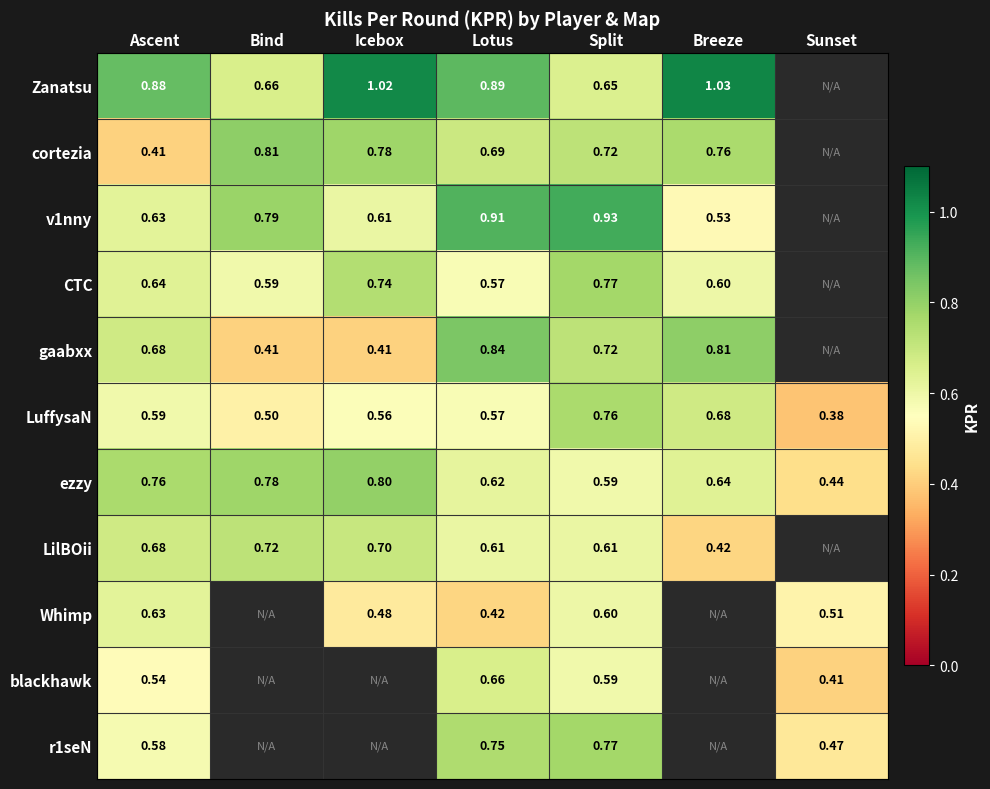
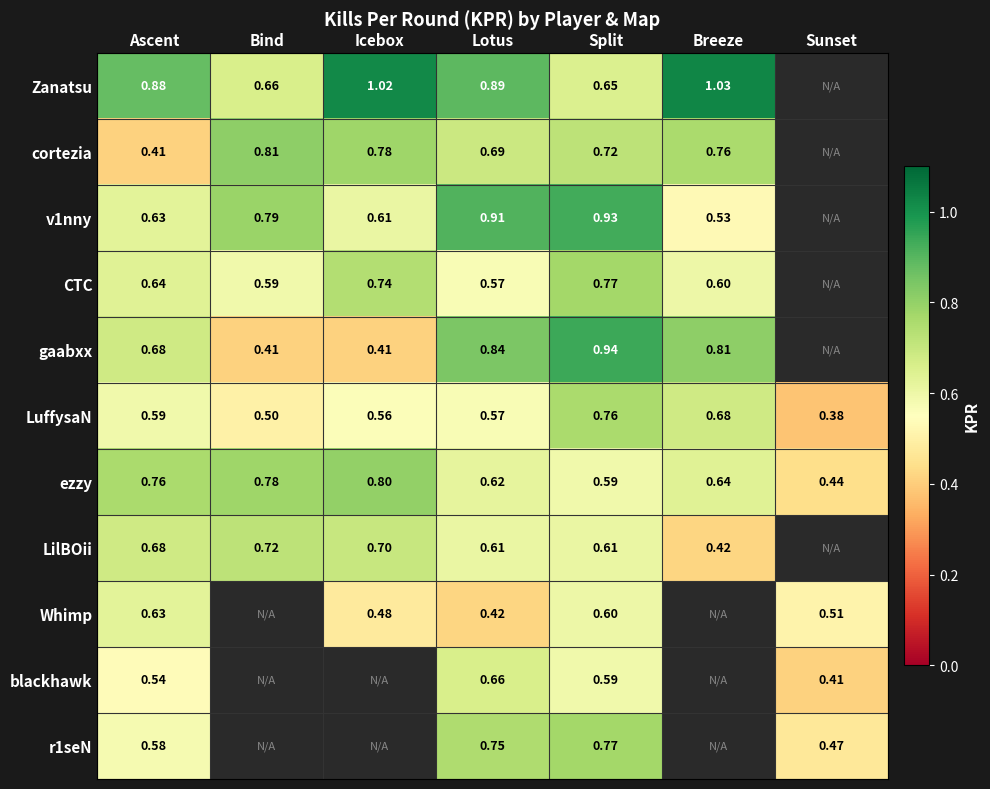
  {
    "Zanatsu": {
      "Ascent": 0.88,
      "Bind": 0.66,
      "Icebox": 1.02,
      "Lotus": 0.89,
      "Split": 0.65,
      "Breeze": 1.03
    },
    "cortezia": {
      "Ascent": 0.41,
      "Bind": 0.81,
      "Icebox": 0.78,
      "Lotus": 0.69,
      "Split": 0.72,
      "Breeze": 0.76
    },
    "v1nny": {
      "Ascent": 0.63,
      "Bind": 0.79,
      "Icebox": 0.61,
      "Lotus": 0.91,
      "Split": 0.93,
      "Breeze": 0.53
    },
    "CTC": {
      "Ascent": 0.64,
      "Bind": 0.59,
      "Icebox": 0.74,
      "Lotus": 0.57,
      "Split": 0.77,
      "Breeze": 0.60
    },
    "gaabxx": {
      "Ascent": 0.68,
      "Bind": 0.41,
      "Icebox": 0.41,
      "Lotus": 0.84,
-     "Split": 0.72,
+     "Split": 0.94,
      "Breeze": 0.81
    },
    "LuffysaN": {
      "Ascent": 0.59,
      "Bind": 0.50,
      "Icebox": 0.56,
      "Lotus": 0.57,
      "Split": 0.76,
      "Breeze": 0.68,
      "Sunset": 0.38
    },
    "ezzy": {
      "Ascent": 0.76,
      "Bind": 0.78,
      "Icebox": 0.80,
      "Lotus": 0.62,
      "Split": 0.59,
      "Breeze": 0.64,
      "Sunset": 0.44
    },
    "LilBOii": {
      "Ascent": 0.68,
      "Bind": 0.72,
      "Icebox": 0.70,
      "Lotus": 0.61,
      "Split": 0.61,
      "Breeze": 0.42
    },
    "Whimp": {
      "Ascent": 0.63,
      "Icebox": 0.48,
      "Lotus": 0.42,
      "Split": 0.60,
      "Sunset": 0.51
    },
    "blackhawk": {
      "Ascent": 0.54,
      "Lotus": 0.66,
      "Split": 0.59,
      "Sunset": 0.41
    },
    "r1seN": {
      "Ascent": 0.58,
      "Lotus": 0.75,
      "Split": 0.77,
      "Sunset": 0.47
    }
  }
